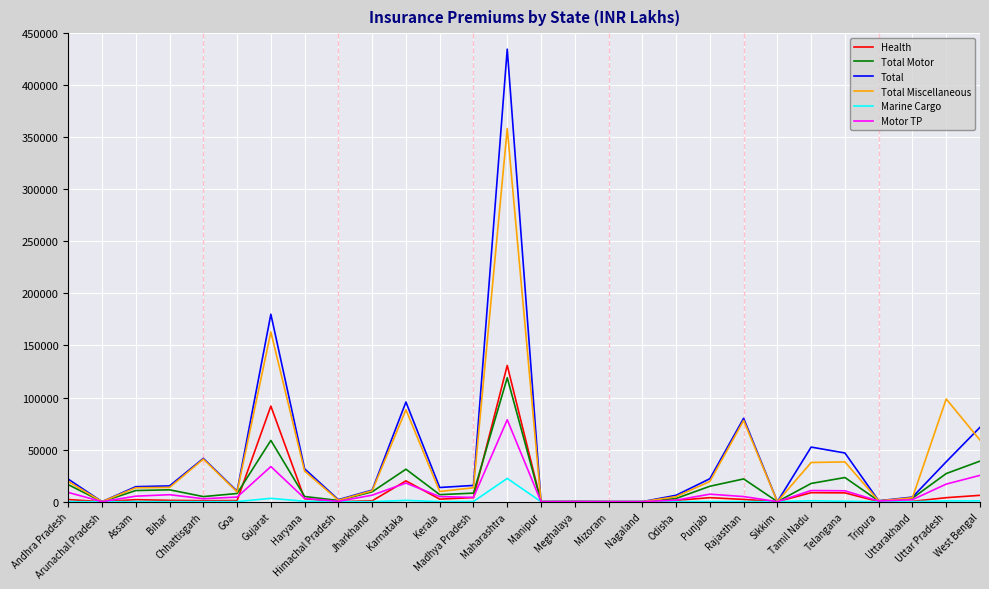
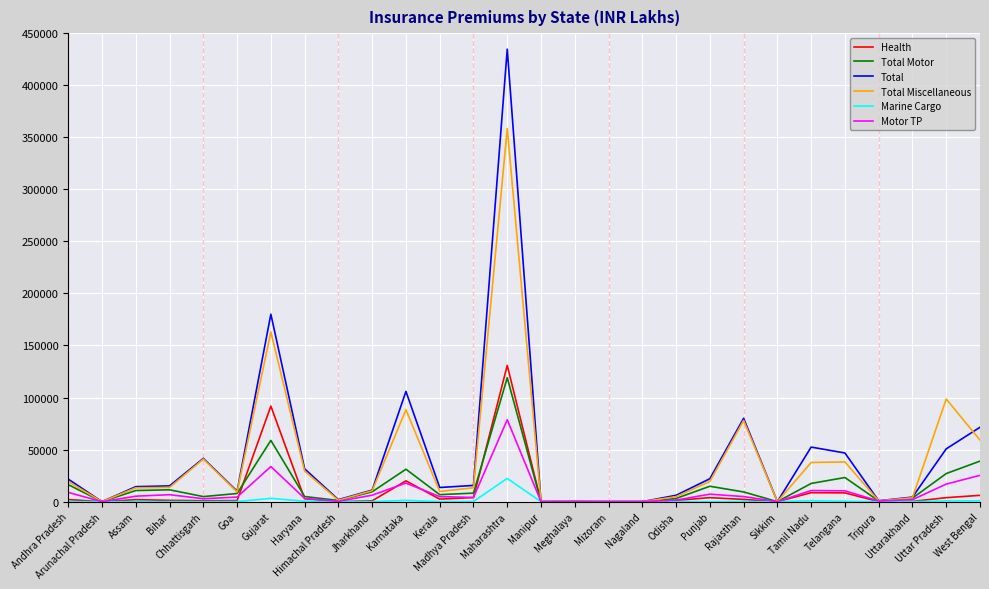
  {
    "Health": {
      "Gujarat": 92000,
      "Maharashtra": 131000,
      "Punjab": 4000,
      "Uttar Pradesh": 4000,
      "West Bengal": 6000
    },
    "Total Motor": {
      "Andhra Pradesh": 16000,
      "Assam": 11000,
      "Gujarat": 59000,
      "Karnataka": 31000,
      "Madhya Pradesh": 8000,
      "Maharashtra": 119000,
      "Punjab": 15000,
-     "Rajasthan": 22000,
+     "Rajasthan": 9000,
      "Tamil Nadu": 17000,
      "Telangana": 23000,
      "Uttar Pradesh": 27000,
      "West Bengal": 39000
    },
    "Total": {
      "Gujarat": 180000,
-     "Karnataka": 96000,
+     "Karnataka": 106000,
      "Kerala": 14000,
      "Maharashtra": 435000,
      "Punjab": 22000,
      "Tamil Nadu": 52000,
      "Telangana": 47000,
-     "Uttar Pradesh": 38000,
+     "Uttar Pradesh": 51000,
      "West Bengal": 71000
    },
    "Total Miscellaneous": {
      "Gujarat": 163000,
      "Karnataka": 88000,
      "Kerala": 10000,
      "Maharashtra": 358000,
      "Punjab": 19000,
      "Tamil Nadu": 38000,
      "Telangana": 38000,
      "Uttar Pradesh": 99000,
      "West Bengal": 59000
    },
    "Marine Cargo": {
      "Gujarat": 3000,
      "Karnataka": 1000,
      "Madhya Pradesh": 0,
      "Maharashtra": 22000,
      "Punjab": 0,
      "Tamil Nadu": 1000,
      "Telangana": 0,
      "Uttar Pradesh": 1000,
      "West Bengal": 1000
    },
    "Motor TP": {
      "Andhra Pradesh": 9000,
      "Assam": 5000,
      "Bihar": 7000,
      "Goa": 4000,
      "Gujarat": 34000,
      "Jharkhand": 6000,
      "Maharashtra": 79000,
      "Punjab": 7000,
      "Rajasthan": 5000,
      "Uttar Pradesh": 17000,
      "West Bengal": 25000
    }
  }
